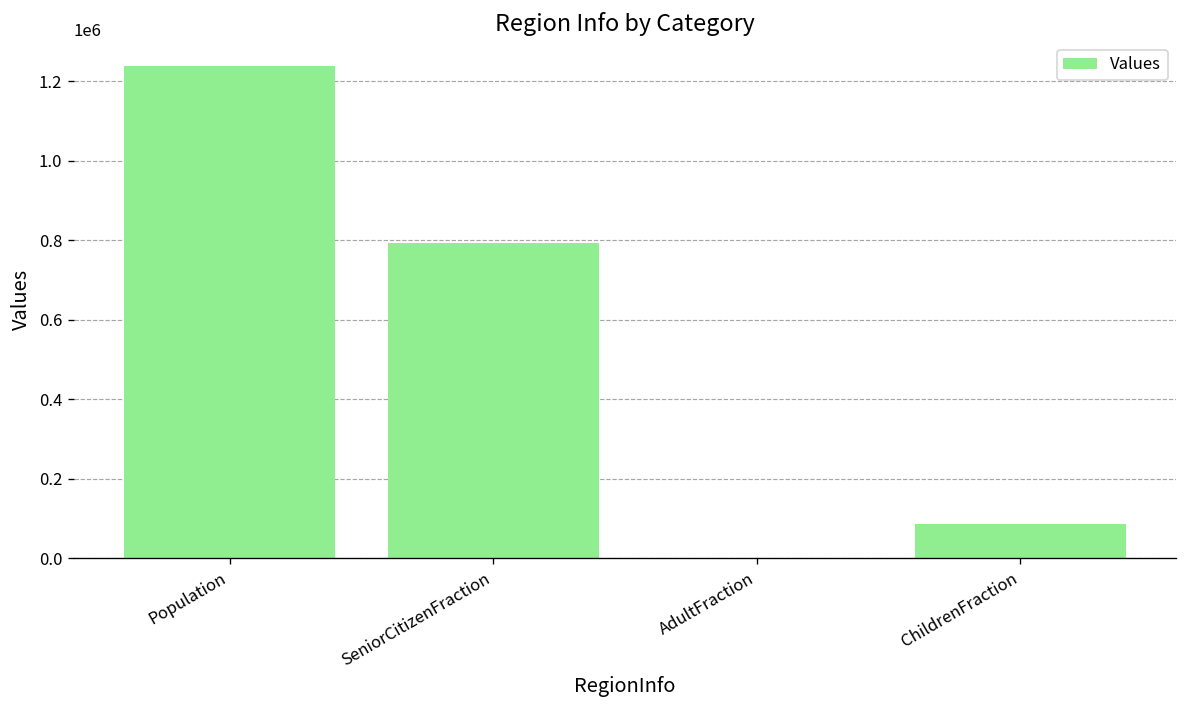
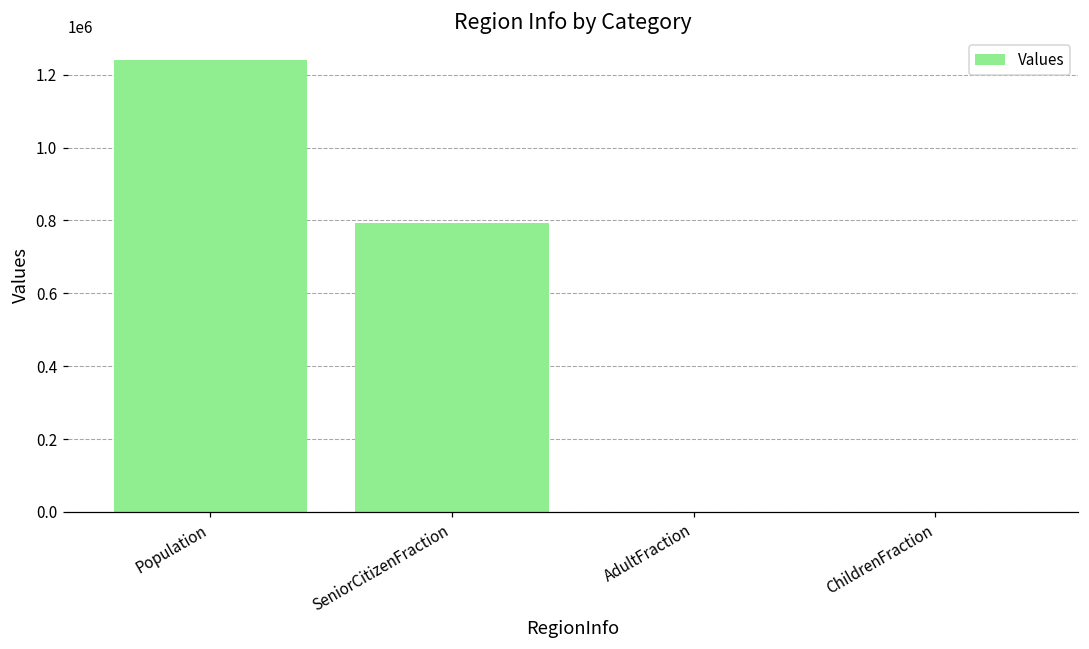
  {
    "Population": 1240000,
    "SeniorCitizenFraction": 790000,
-   "ChildrenFraction": 90000
+   "ChildrenFraction": 0
  }
